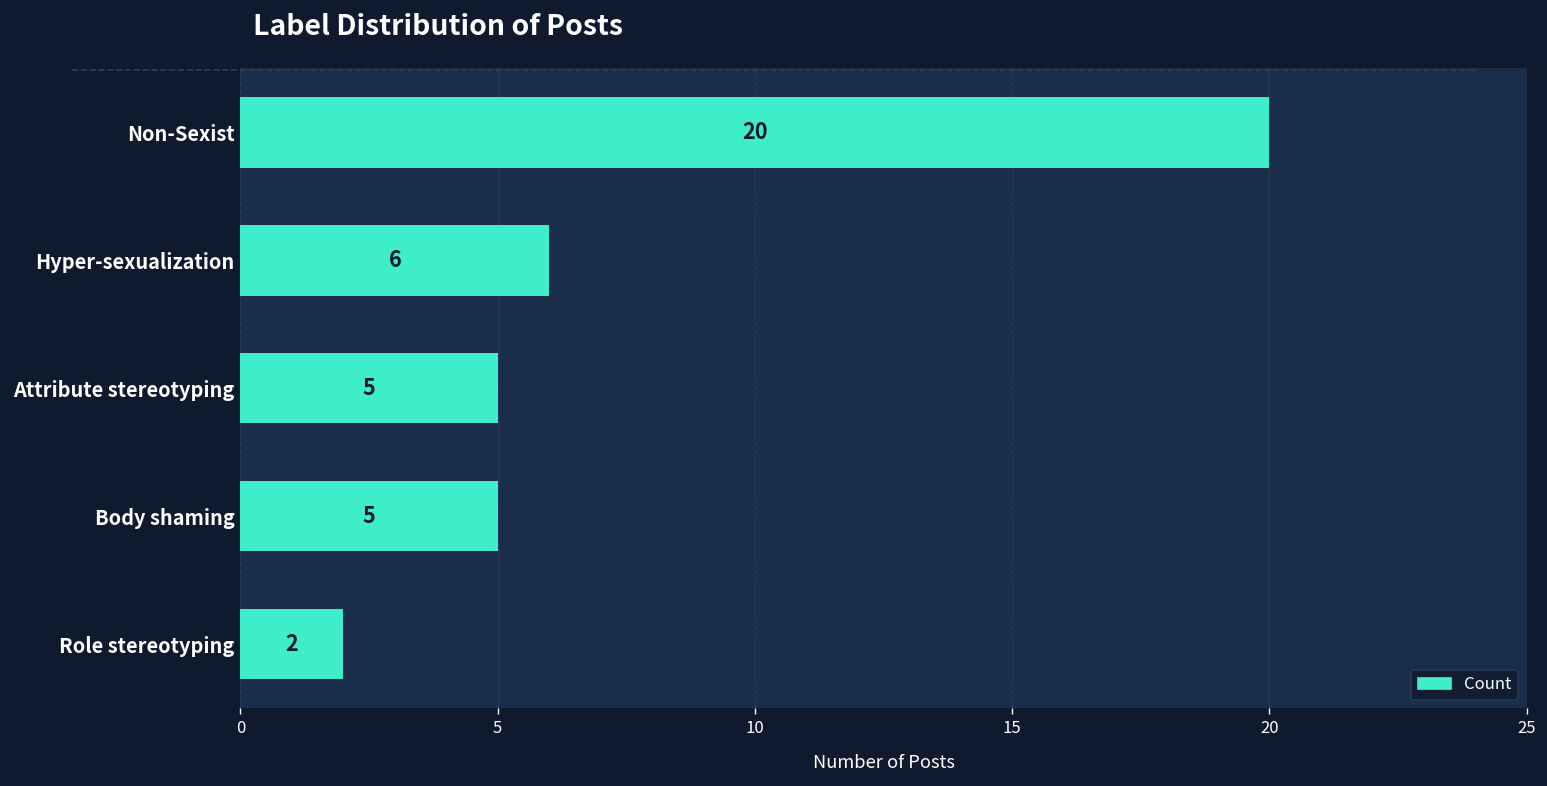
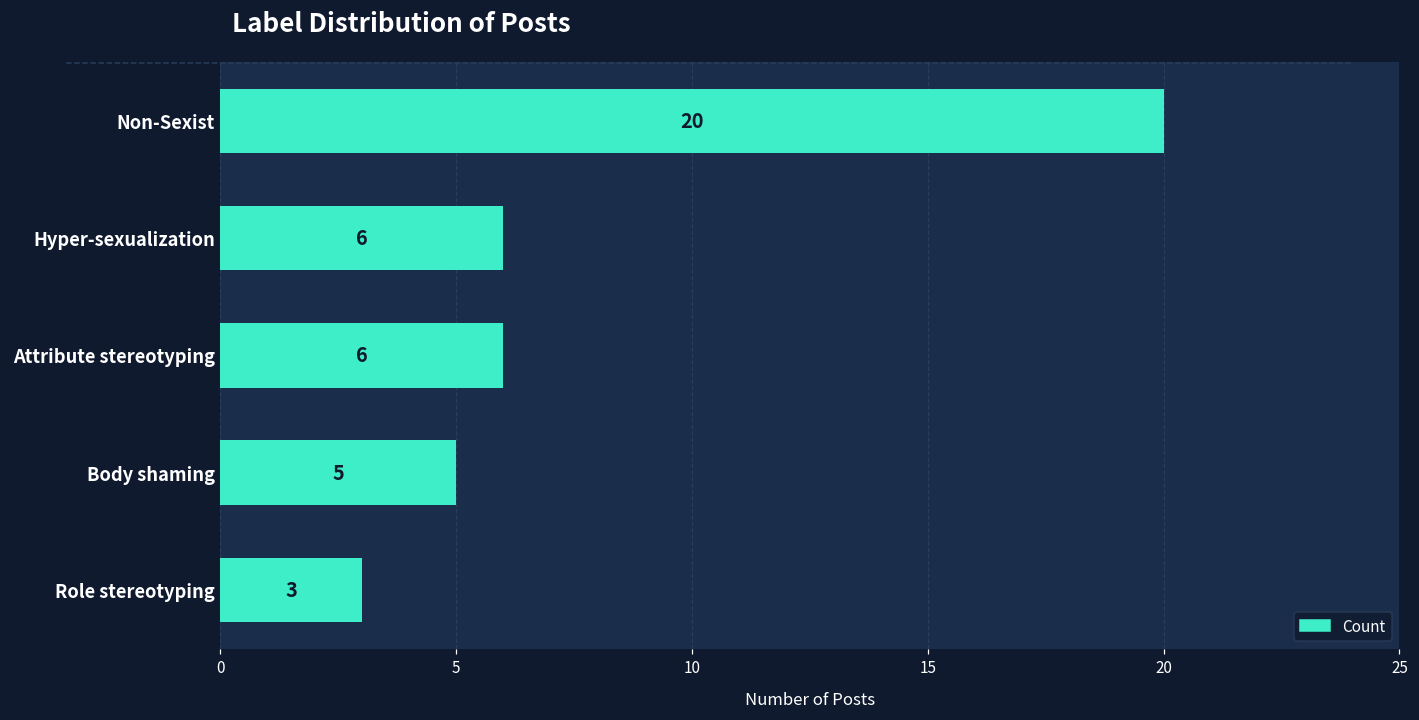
  {
    "Non-Sexist": 20,
    "Hyper-sexualization": 6,
-   "Attribute stereotyping": 5,
+   "Attribute stereotyping": 6,
    "Body shaming": 5,
-   "Role stereotyping": 2
+   "Role stereotyping": 3
  }
